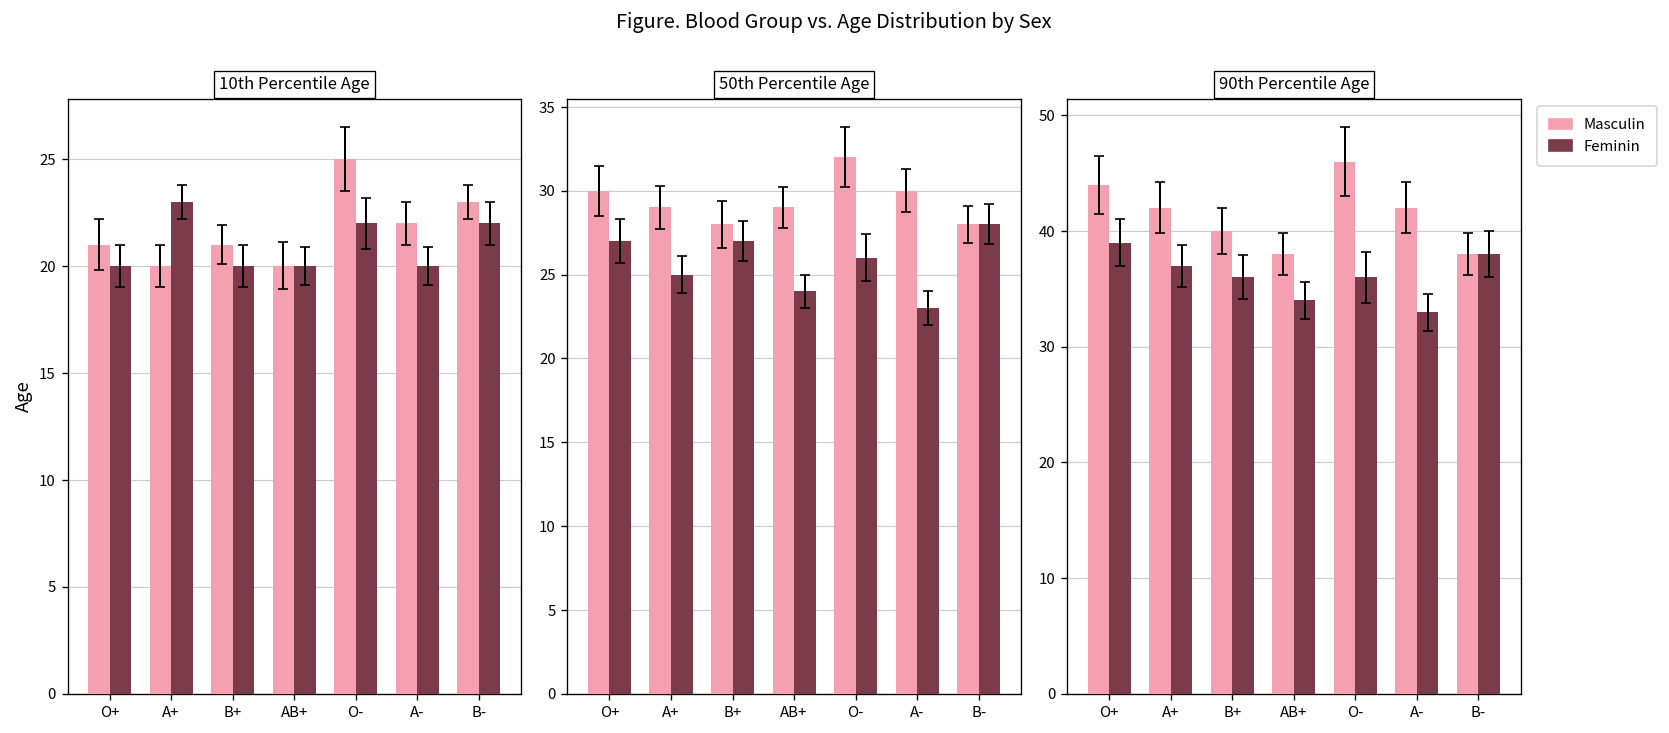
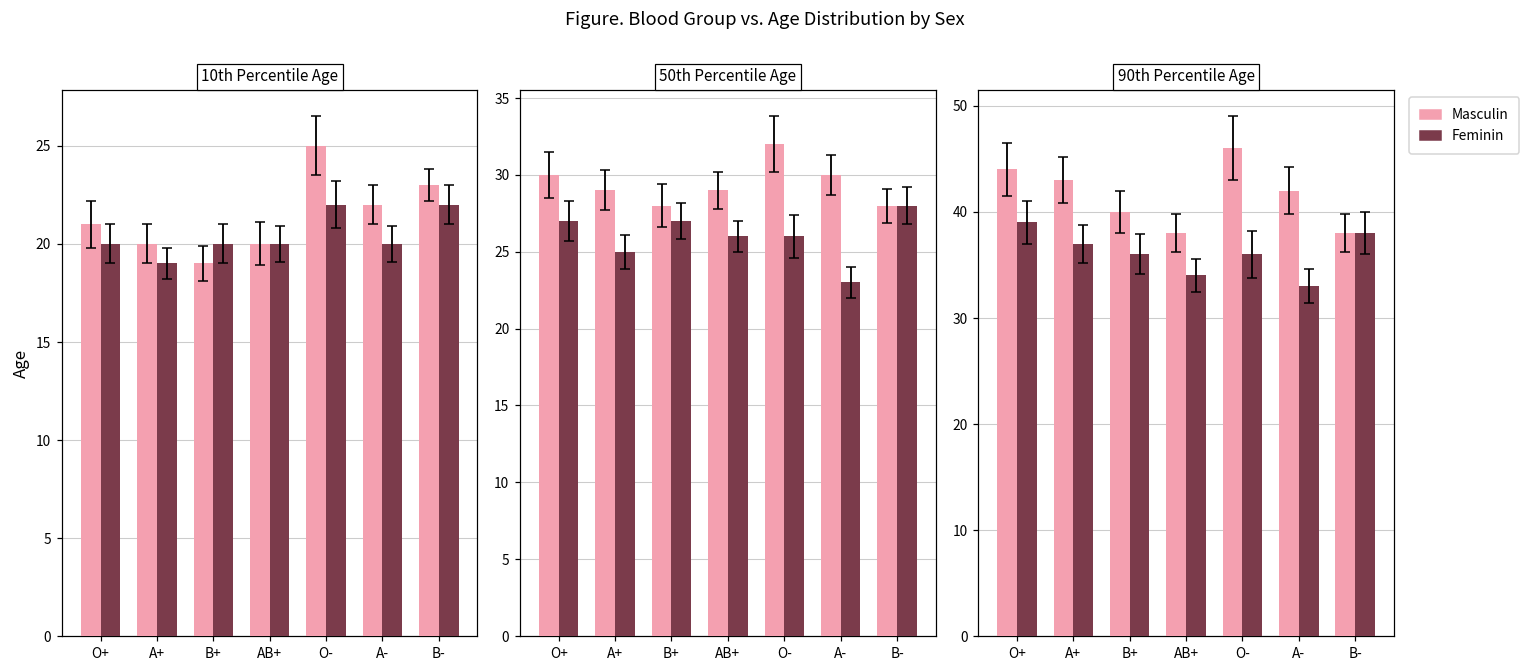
  {
    "10th Percentile Age": {
      "Masculin": {
        "O+": 21,
        "A+": 20,
-       "B+": 21,
+       "B+": 19,
        "AB+": 20,
        "O-": 25,
        "A-": 22,
        "B-": 23
      },
      "Feminin": {
        "O+": 20,
-       "A+": 23,
+       "A+": 19,
        "B+": 20,
        "AB+": 20,
        "O-": 22,
        "A-": 20,
        "B-": 22
      }
    },
    "50th Percentile Age": {
      "Masculin": {
        "O+": 30,
        "A+": 29,
        "B+": 28,
        "AB+": 29,
        "O-": 32,
        "A-": 30,
        "B-": 28
      },
      "Feminin": {
        "O+": 27,
        "A+": 25,
        "B+": 27,
-       "AB+": 24,
+       "AB+": 26,
        "O-": 26,
        "A-": 23,
        "B-": 28
      }
    },
    "90th Percentile Age": {
      "Masculin": {
        "O+": 44,
-       "A+": 42,
+       "A+": 43,
        "B+": 40,
        "AB+": 38,
        "O-": 46,
        "A-": 42,
        "B-": 38
      },
      "Feminin": {
        "O+": 39,
        "A+": 37,
        "B+": 36,
        "AB+": 34,
        "O-": 36,
        "A-": 33,
        "B-": 38
      }
    }
  }
